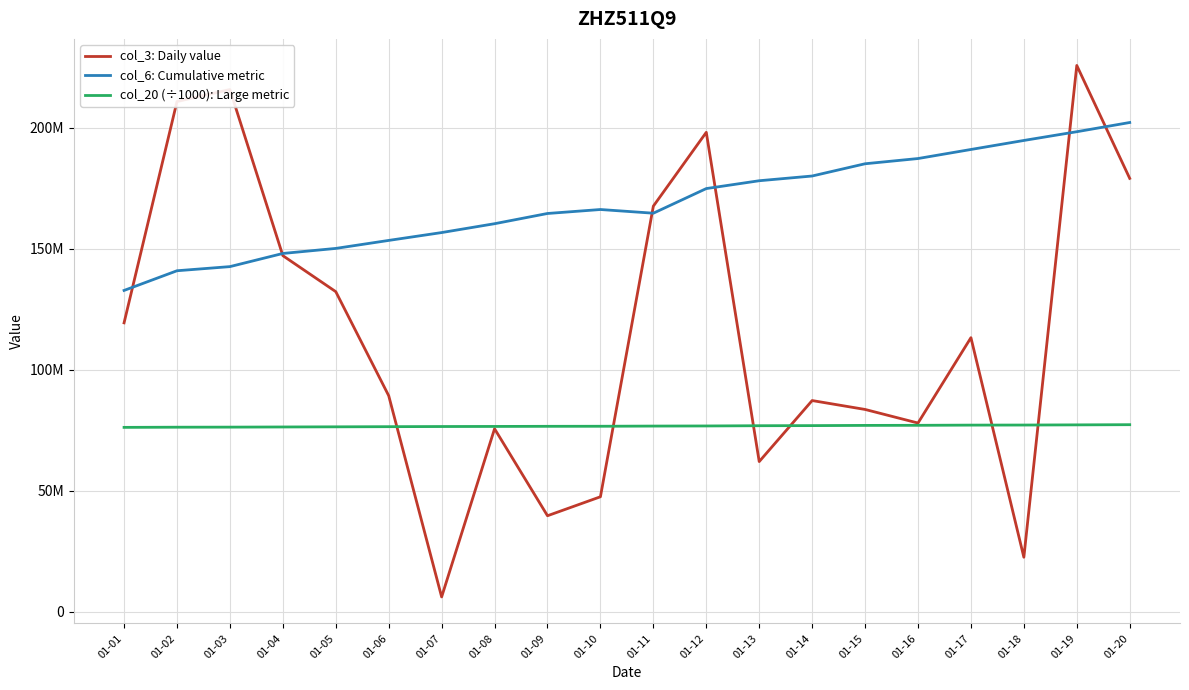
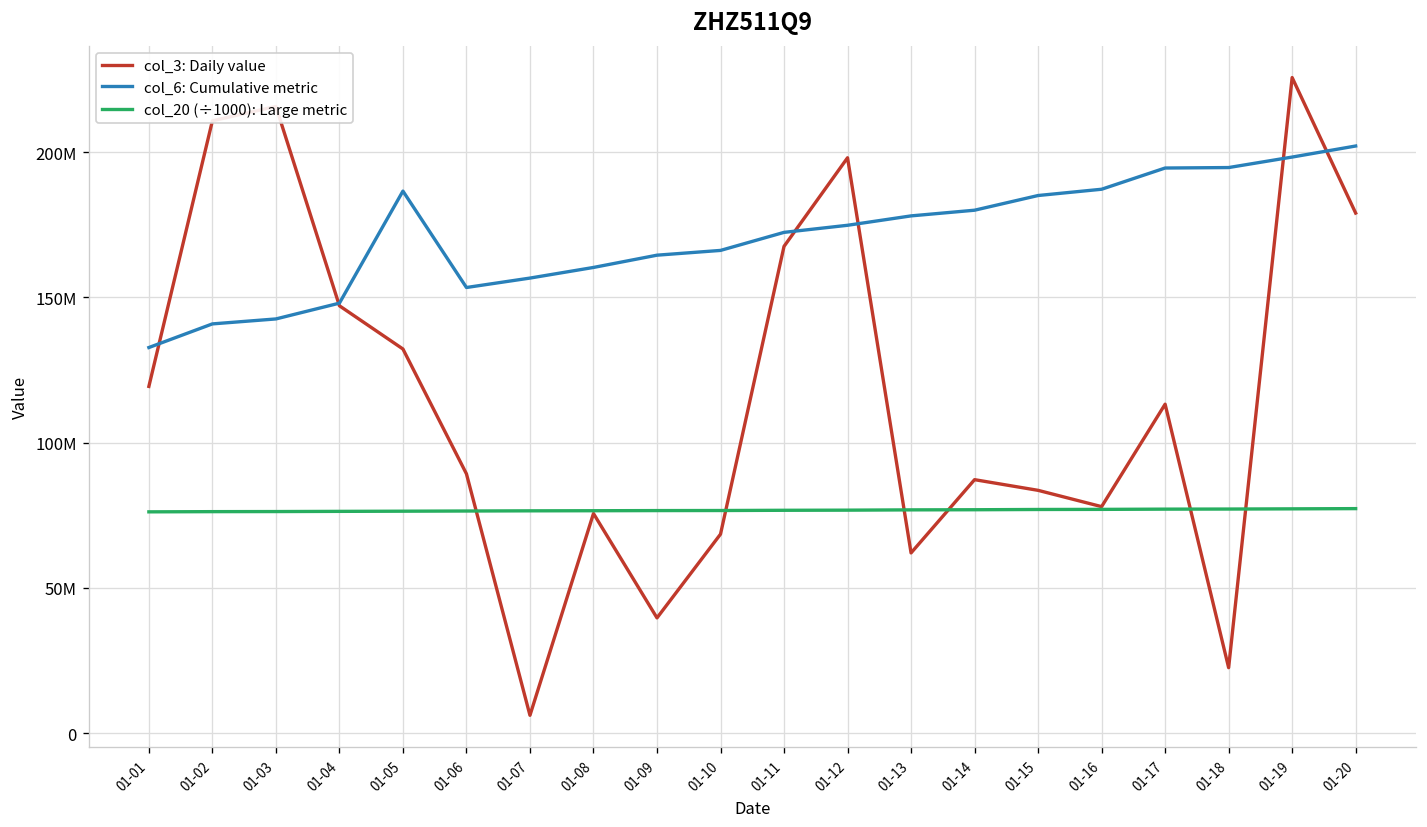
  {
    "col_3: Daily value": {
      "01-01": 119000000,
      "01-05": 132000000,
      "01-06": 89000000,
      "01-07": 6000000,
      "01-09": 40000000,
-     "01-10": 48000000,
+     "01-10": 69000000,
      "01-11": 168000000,
      "01-12": 198000000,
      "01-13": 62000000,
      "01-14": 87000000,
      "01-15": 84000000,
      "01-17": 113000000,
      "01-18": 23000000,
      "01-19": 226000000,
      "01-20": 179000000
    },
    "col_6: Cumulative metric": {
      "01-01": 133000000,
      "01-02": 141000000,
      "01-03": 143000000,
-     "01-05": 150000000,
+     "01-05": 187000000,
      "01-06": 153000000,
      "01-07": 157000000,
      "01-08": 160000000,
      "01-09": 165000000,
      "01-10": 166000000,
-     "01-11": 165000000,
+     "01-11": 172000000,
      "01-12": 175000000,
      "01-13": 178000000,
      "01-14": 180000000,
      "01-15": 185000000,
      "01-16": 187000000,
-     "01-17": 191000000,
+     "01-17": 195000000,
      "01-18": 195000000,
      "01-19": 198000000,
      "01-20": 202000000
    },
    "col_20 (÷1000): Large metric": {
      "01-01": 76000000,
      "01-02": 76000000,
      "01-03": 76000000,
      "01-04": 76000000,
      "01-05": 76000000,
      "01-06": 76000000,
      "01-07": 77000000,
      "01-09": 77000000,
      "01-10": 77000000,
      "01-11": 77000000,
      "01-12": 77000000,
      "01-13": 77000000,
      "01-14": 77000000,
      "01-15": 77000000,
      "01-17": 77000000,
      "01-18": 77000000,
      "01-19": 77000000,
      "01-20": 77000000
    }
  }
